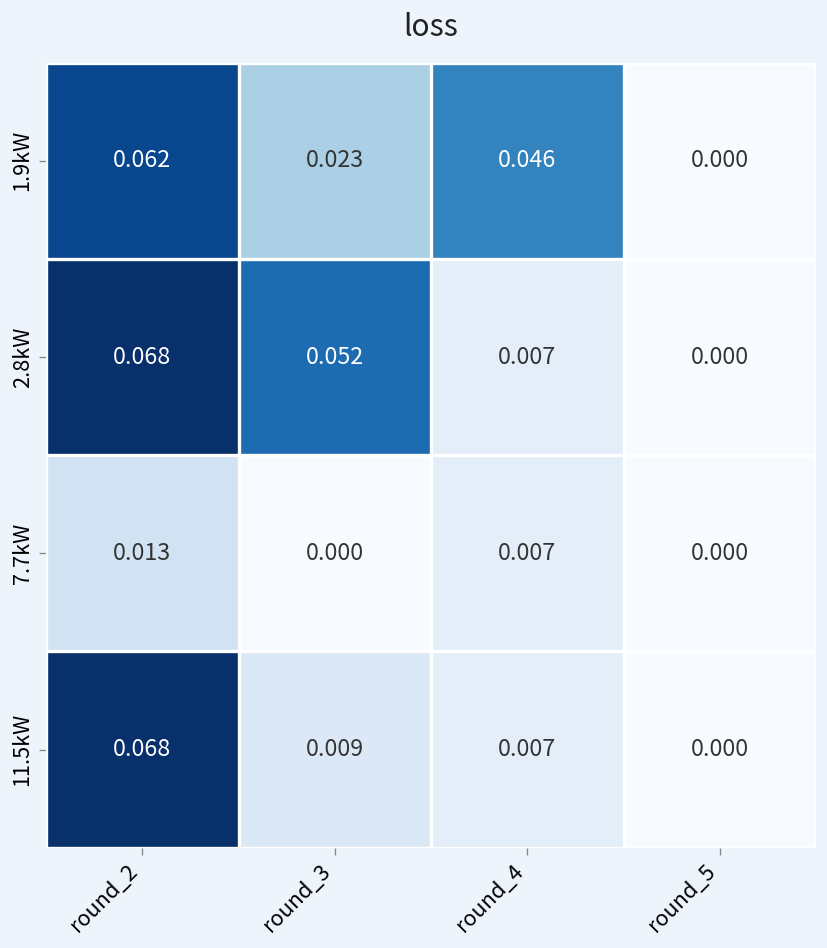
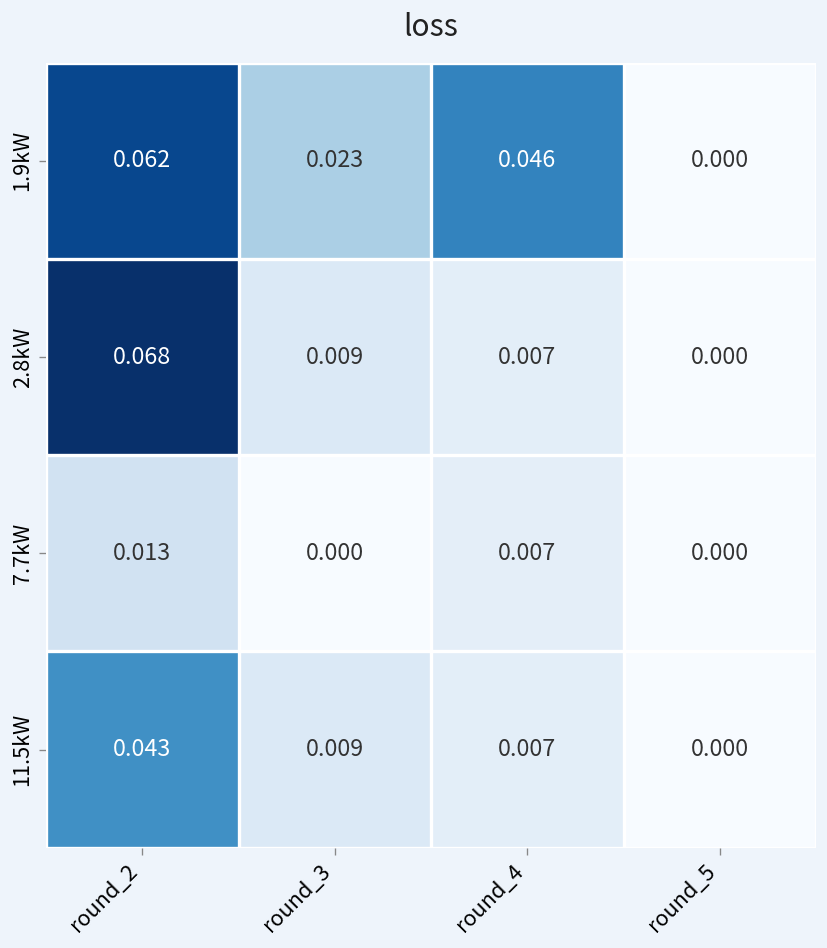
  {
    "1.9kW": {
      "round_2": 0.062,
      "round_3": 0.023,
      "round_4": 0.046,
      "round_5": 0.000
    },
    "2.8kW": {
      "round_2": 0.068,
-     "round_3": 0.052,
+     "round_3": 0.009,
      "round_4": 0.007,
      "round_5": 0.000
    },
    "7.7kW": {
      "round_2": 0.013,
      "round_3": 0.000,
      "round_4": 0.007,
      "round_5": 0.000
    },
    "11.5kW": {
-     "round_2": 0.068,
+     "round_2": 0.043,
      "round_3": 0.009,
      "round_4": 0.007,
      "round_5": 0.000
    }
  }
